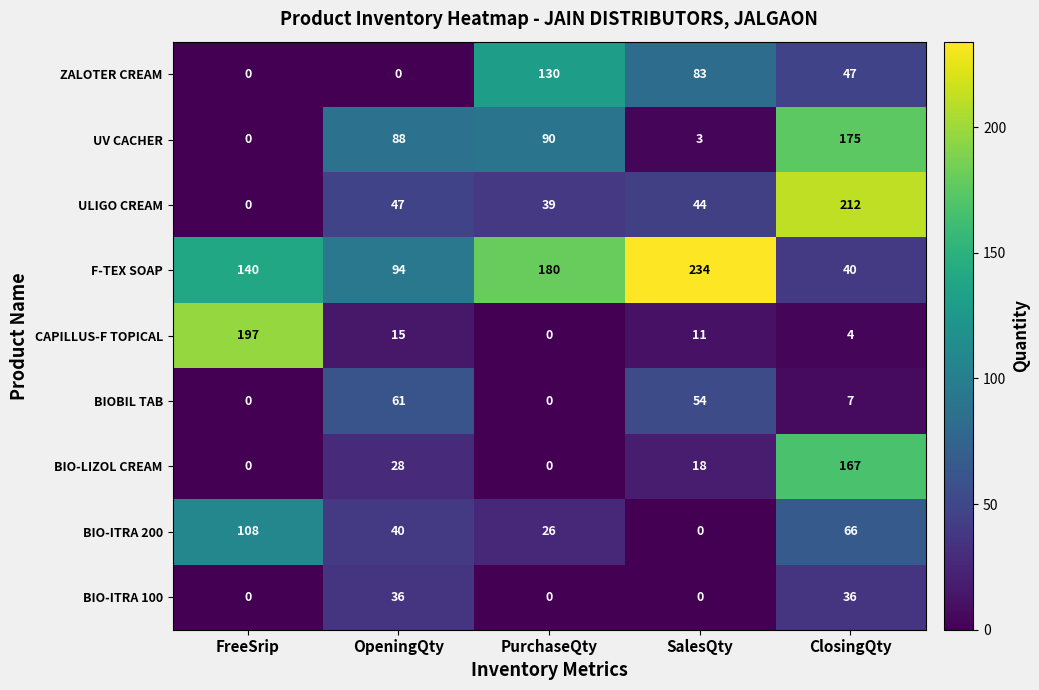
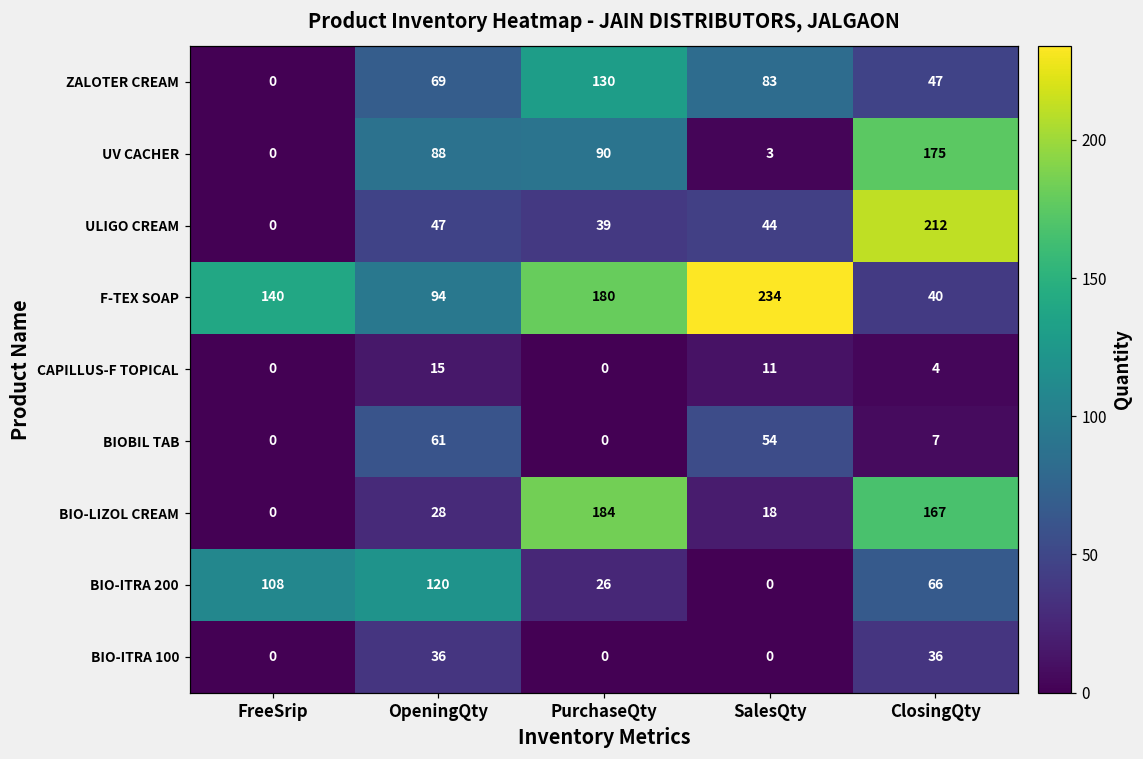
  {
    "ZALOTER CREAM": {
      "FreeSrip": 0,
-     "OpeningQty": 0,
+     "OpeningQty": 69,
      "PurchaseQty": 130,
      "SalesQty": 83,
      "ClosingQty": 47
    },
    "UV CACHER": {
      "FreeSrip": 0,
      "OpeningQty": 88,
      "PurchaseQty": 90,
      "SalesQty": 3,
      "ClosingQty": 175
    },
    "ULIGO CREAM": {
      "FreeSrip": 0,
      "OpeningQty": 47,
      "PurchaseQty": 39,
      "SalesQty": 44,
      "ClosingQty": 212
    },
    "F-TEX SOAP": {
      "FreeSrip": 140,
      "OpeningQty": 94,
      "PurchaseQty": 180,
      "SalesQty": 234,
      "ClosingQty": 40
    },
    "CAPILLUS-F TOPICAL": {
-     "FreeSrip": 197,
+     "FreeSrip": 0,
      "OpeningQty": 15,
      "PurchaseQty": 0,
      "SalesQty": 11,
      "ClosingQty": 4
    },
    "BIOBIL TAB": {
      "FreeSrip": 0,
      "OpeningQty": 61,
      "PurchaseQty": 0,
      "SalesQty": 54,
      "ClosingQty": 7
    },
    "BIO-LIZOL CREAM": {
      "FreeSrip": 0,
      "OpeningQty": 28,
-     "PurchaseQty": 0,
+     "PurchaseQty": 184,
      "SalesQty": 18,
      "ClosingQty": 167
    },
    "BIO-ITRA 200": {
      "FreeSrip": 108,
-     "OpeningQty": 40,
+     "OpeningQty": 120,
      "PurchaseQty": 26,
      "SalesQty": 0,
      "ClosingQty": 66
    },
    "BIO-ITRA 100": {
      "FreeSrip": 0,
      "OpeningQty": 36,
      "PurchaseQty": 0,
      "SalesQty": 0,
      "ClosingQty": 36
    }
  }
